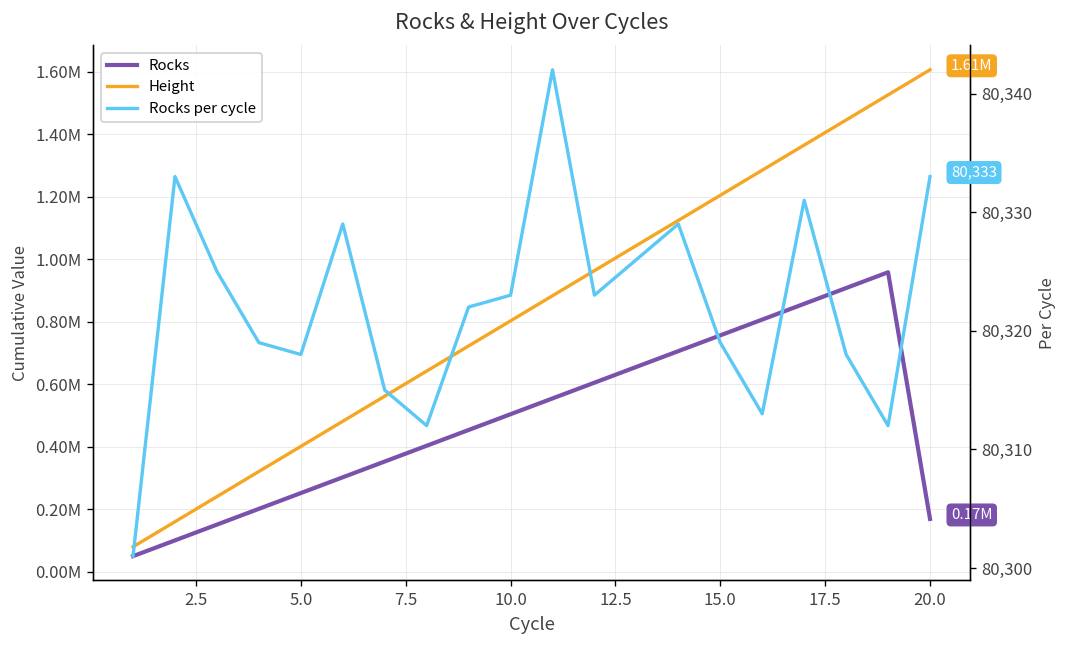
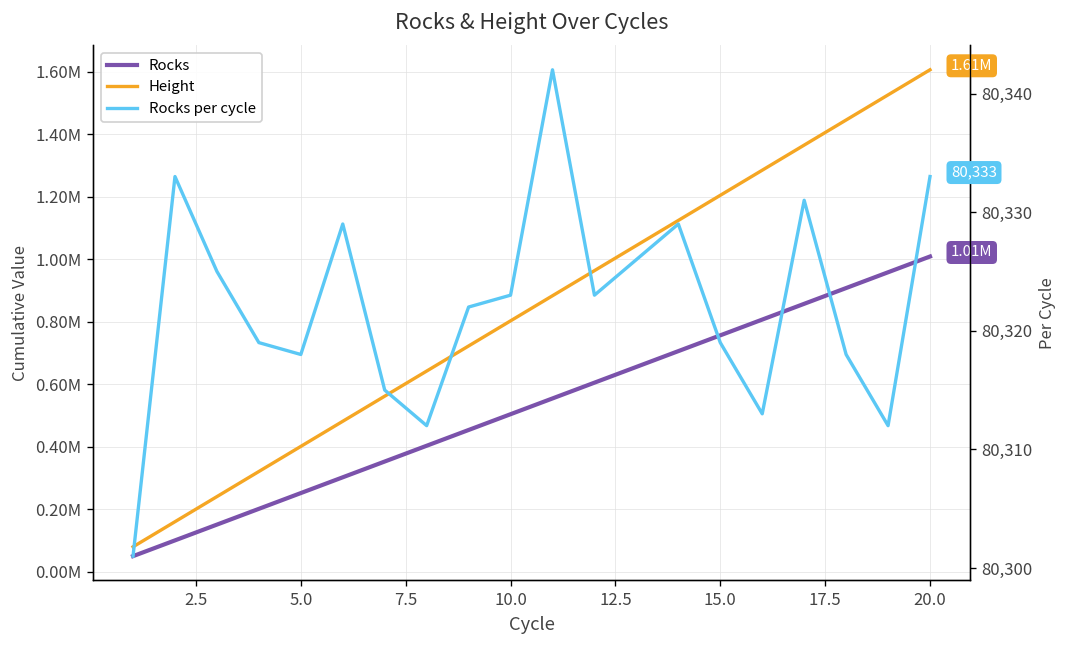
  {
    "Rocks": {
-     "20.0": "0.17M"
+     "20.0": "1.01M"
    }
  }
